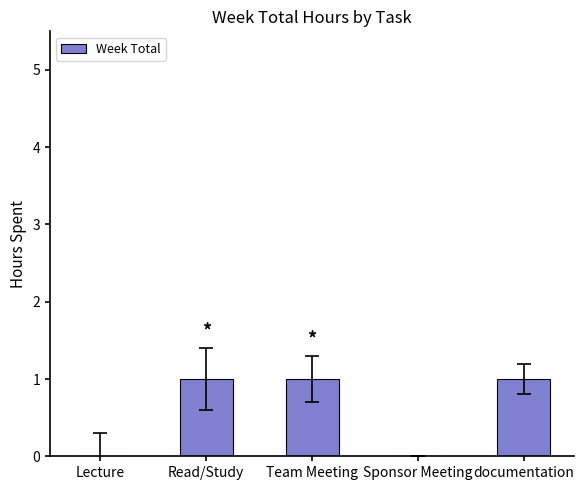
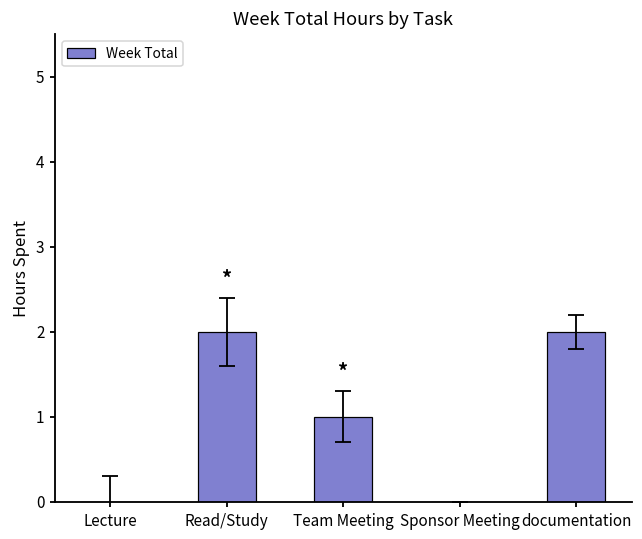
  {
    "Week Total": {
      "Lecture": 0,
-     "Read/Study": 1,
+     "Read/Study": 2,
      "Team Meeting": 1,
      "Sponsor Meeting": 0,
-     "documentation": 1
+     "documentation": 2
    }
  }
